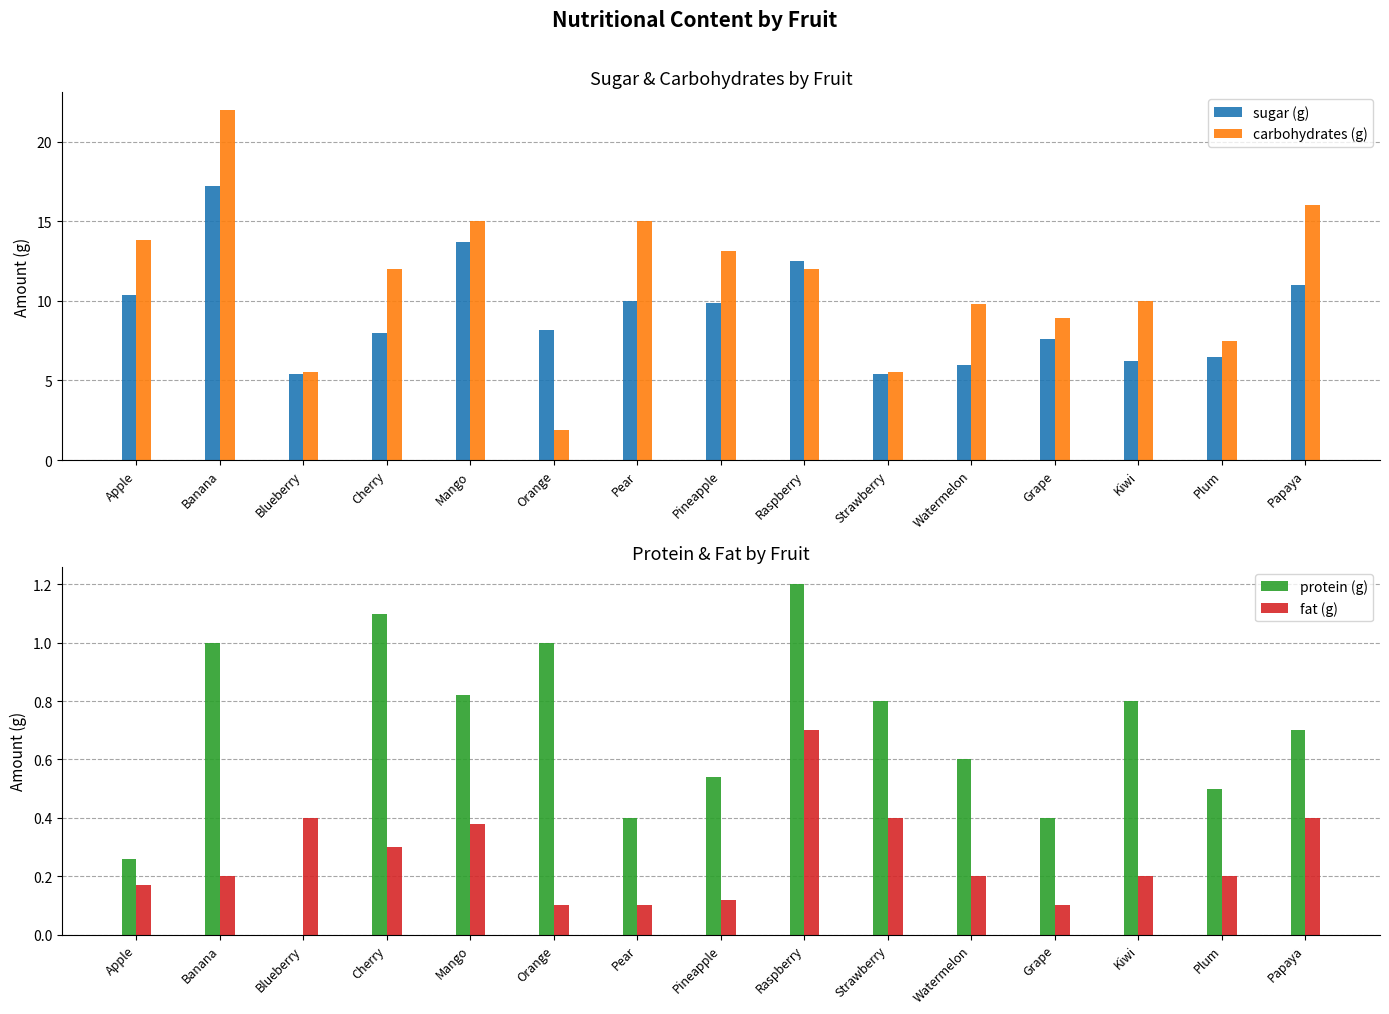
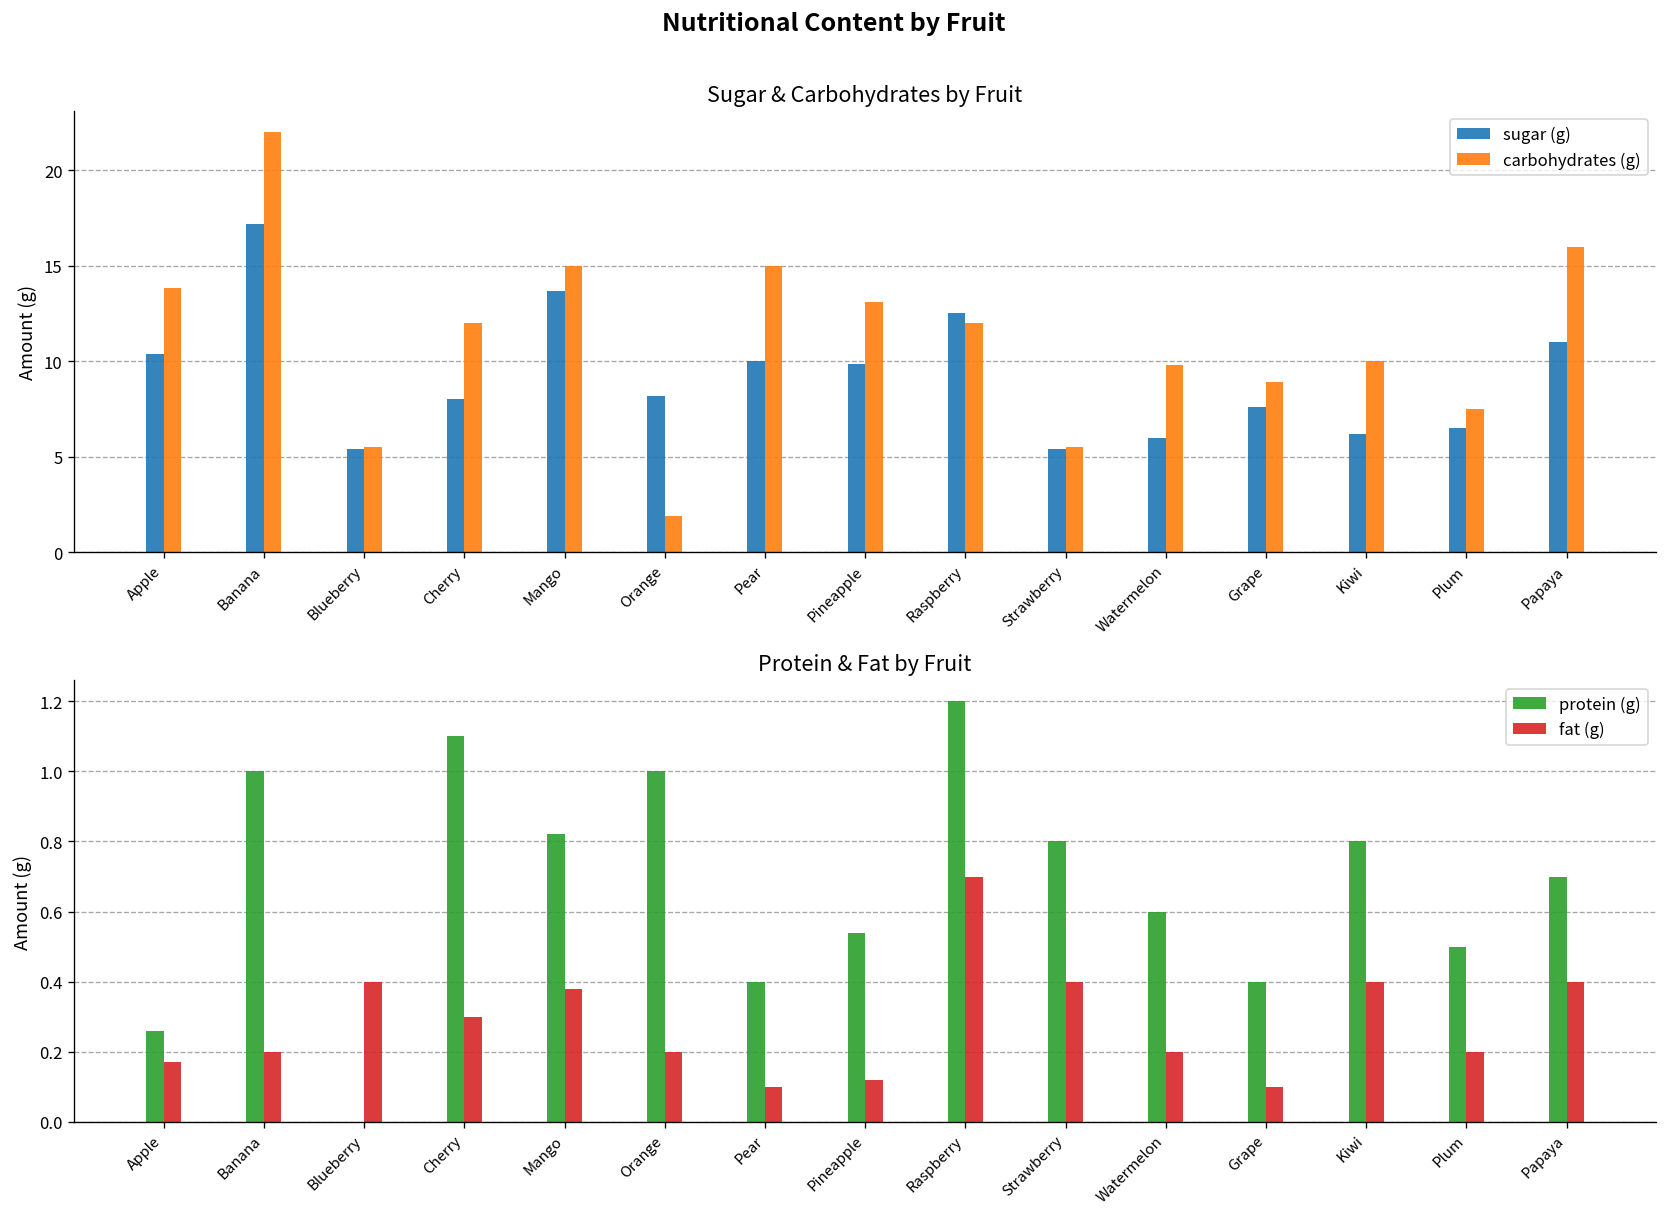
  {
    "Sugar & Carbohydrates by Fruit": {
      "sugar (g)": {
        "Apple": 10.4,
        "Banana": 17.2,
        "Blueberry": 5.4,
        "Cherry": 8.0,
        "Mango": 13.7,
        "Orange": 8.2,
        "Pear": 10.0,
        "Pineapple": 9.9,
        "Raspberry": 12.5,
        "Strawberry": 5.4,
        "Watermelon": 6.0,
        "Grape": 7.6,
        "Kiwi": 6.2,
        "Plum": 6.5,
        "Papaya": 11.0
      },
      "carbohydrates (g)": {
        "Apple": 13.8,
        "Banana": 22.0,
        "Blueberry": 5.5,
        "Cherry": 12.0,
        "Mango": 15.0,
        "Orange": 1.9,
        "Pear": 15.0,
        "Pineapple": 13.1,
        "Raspberry": 12.0,
        "Strawberry": 5.5,
        "Watermelon": 9.8,
        "Grape": 8.9,
        "Kiwi": 10.0,
        "Plum": 7.5,
        "Papaya": 16.0
      }
    },
    "Protein & Fat by Fruit": {
      "protein (g)": {
        "Apple": 0.26,
        "Banana": 1.0,
        "Blueberry": 0.0,
        "Cherry": 1.1,
        "Mango": 0.82,
        "Orange": 1.0,
        "Pear": 0.4,
        "Pineapple": 0.54,
        "Raspberry": 1.2,
        "Strawberry": 0.8,
        "Watermelon": 0.6,
        "Grape": 0.4,
        "Kiwi": 0.8,
        "Plum": 0.5,
        "Papaya": 0.7
      },
      "fat (g)": {
        "Apple": 0.17,
        "Banana": 0.2,
        "Blueberry": 0.4,
        "Cherry": 0.3,
        "Mango": 0.38,
-       "Orange": 0.1,
+       "Orange": 0.2,
        "Pear": 0.1,
        "Pineapple": 0.12,
        "Raspberry": 0.7,
        "Strawberry": 0.4,
        "Watermelon": 0.2,
        "Grape": 0.1,
-       "Kiwi": 0.2,
+       "Kiwi": 0.4,
        "Plum": 0.2,
        "Papaya": 0.4
      }
    }
  }
